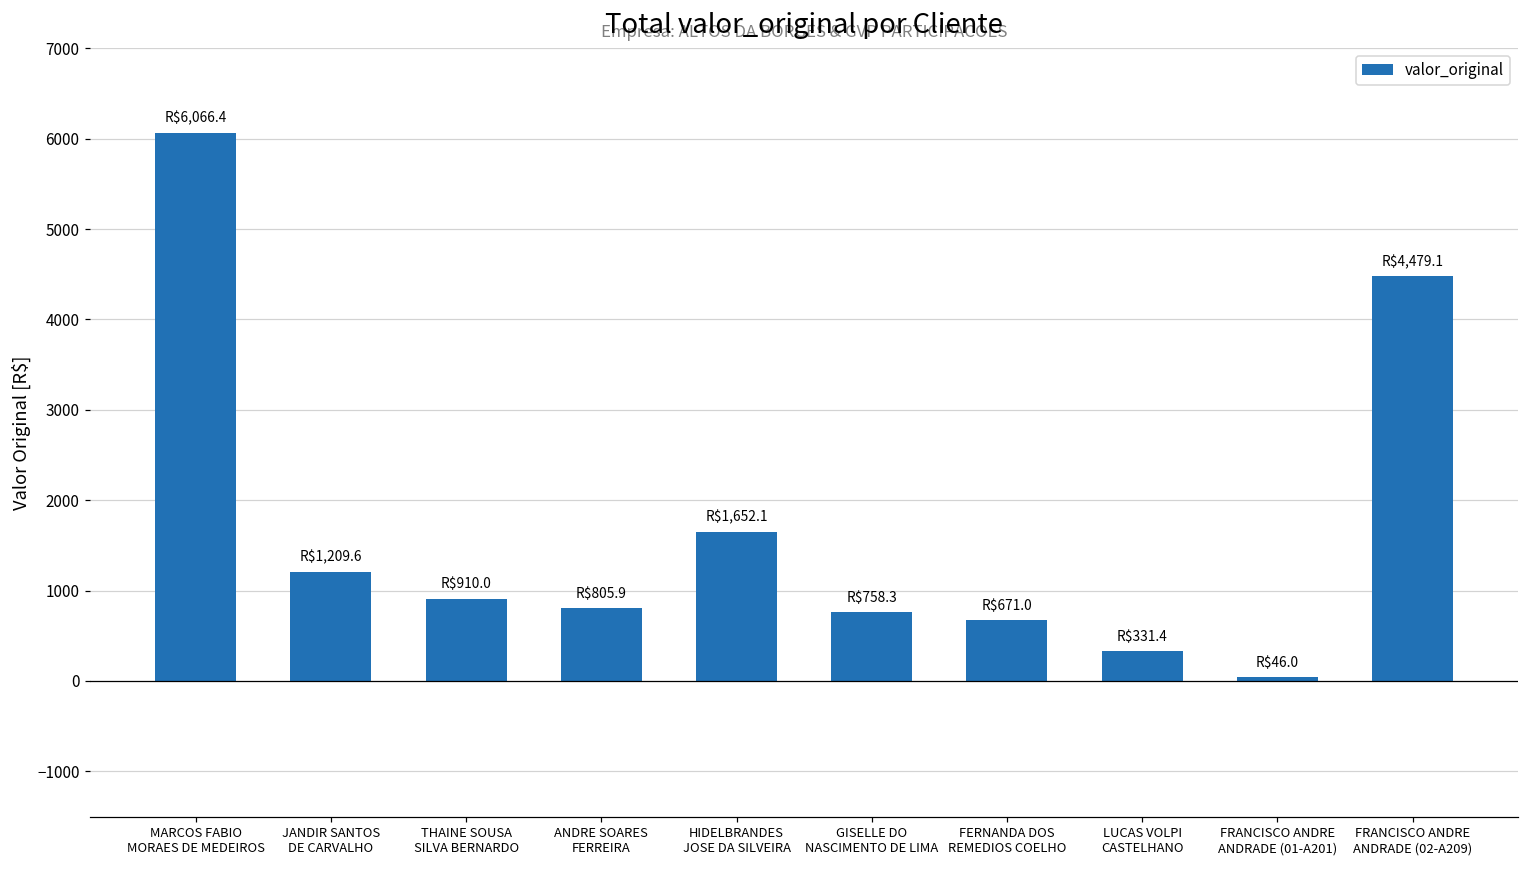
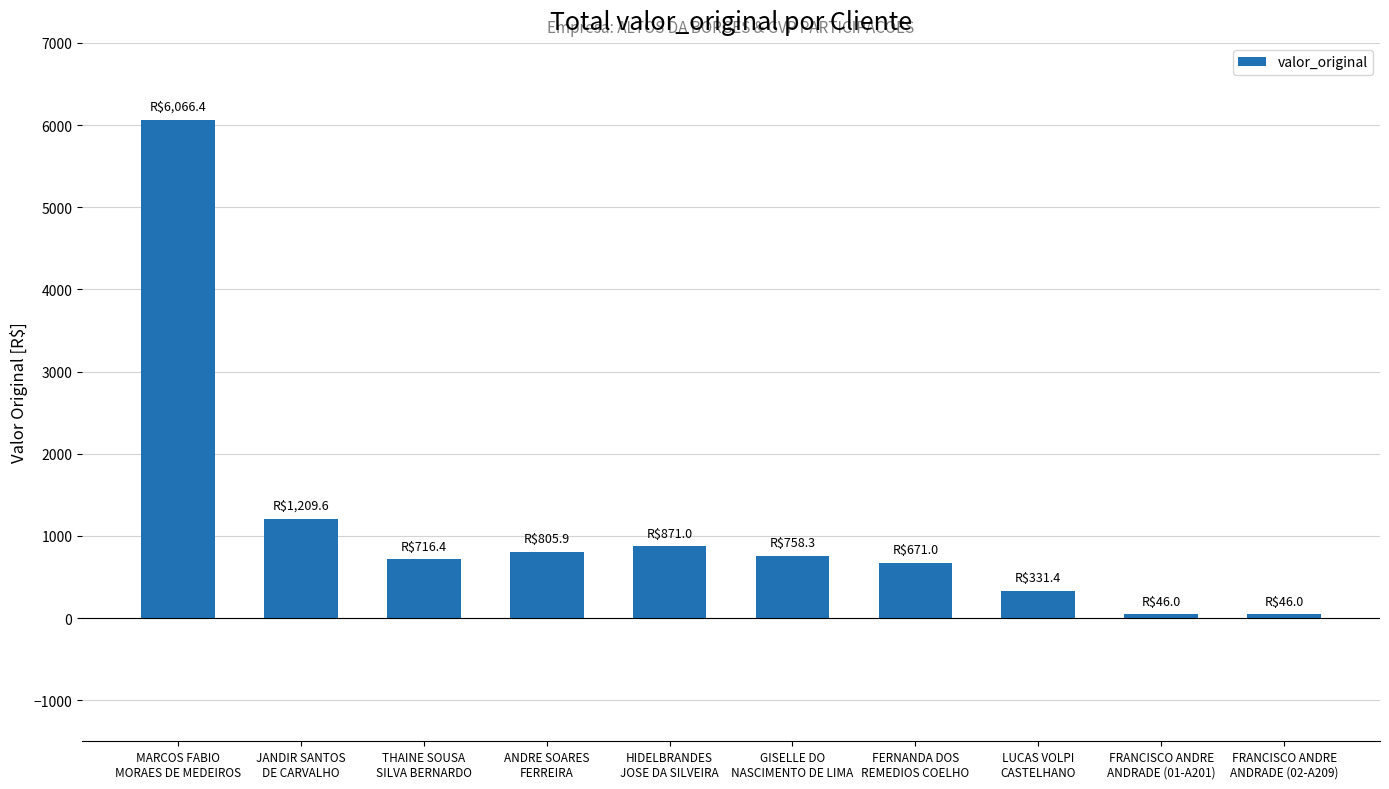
  {
    "MARCOS FABIO MORAES DE MEDEIROS": "$6,066.4",
    "JANDIR SANTOS DE CARVALHO": "$1,209.6",
-   "THAINE SOUSA SILVA BERNARDO": "$910.0",
+   "THAINE SOUSA SILVA BERNARDO": "$716.4",
    "ANDRE SOARES FERREIRA": "$805.9",
-   "HIDELBRANDES JOSE DA SILVEIRA": "$1,652.1",
+   "HIDELBRANDES JOSE DA SILVEIRA": "$871.0",
    "GISELLE DO NASCIMENTO DE LIMA": "$758.3",
    "FERNANDA DOS REMEDIOS COELHO": "$671.0",
    "LUCAS VOLPI CASTELHANO": "$331.4",
    "FRANCISCO ANDRE ANDRADE (01-A201)": "$46.0",
-   "FRANCISCO ANDRE ANDRADE (02-A209)": "$4,479.1"
+   "FRANCISCO ANDRE ANDRADE (02-A209)": "$46.0"
  }
